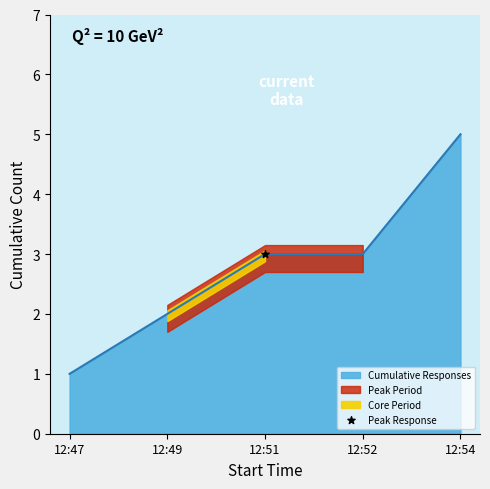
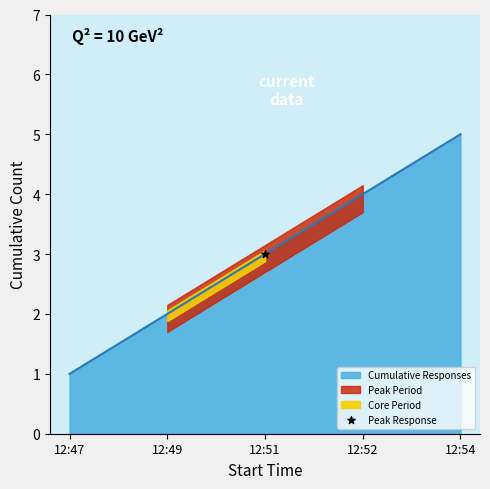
  {
    "Cumulative Responses": {
      "12:47": 1,
      "12:49": 2,
-     "12:52": 3,
+     "12:52": 4,
      "12:54": 5
    }
  }
